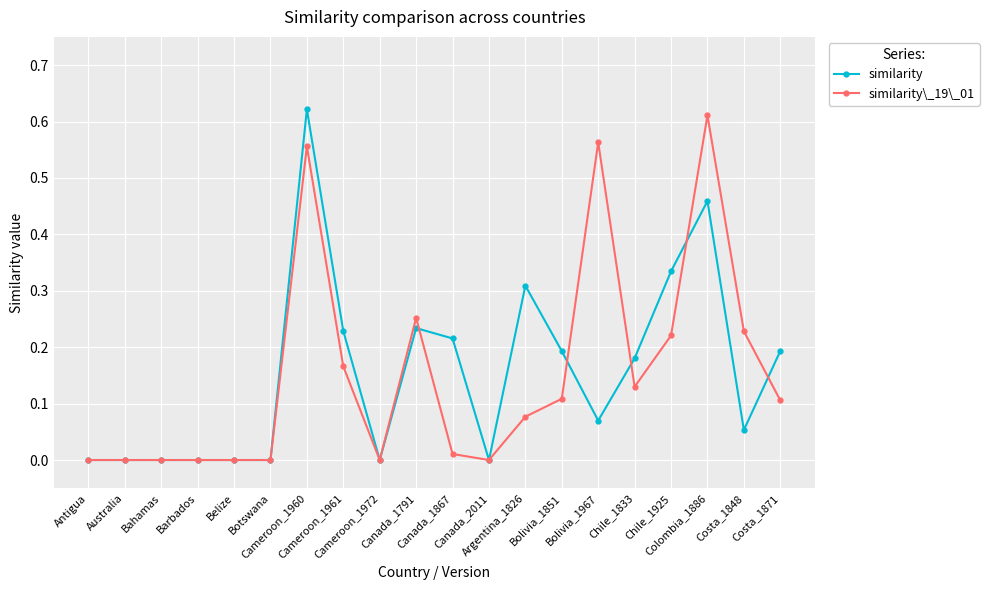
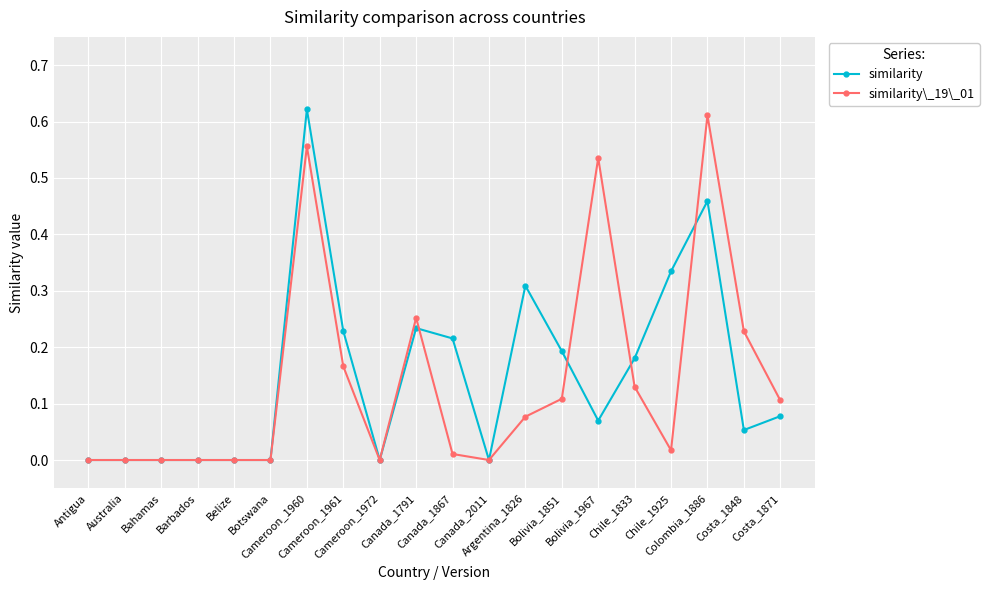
  {
    "similarity": {
      "Cameroon_1960": 0.62,
      "Cameroon_1961": 0.23,
      "Canada_1791": 0.23,
      "Canada_1867": 0.22,
      "Argentina_1826": 0.31,
      "Bolivia_1851": 0.19,
      "Bolivia_1967": 0.07,
      "Chile_1833": 0.18,
      "Chile_1925": 0.33,
      "Colombia_1886": 0.46,
      "Costa_1848": 0.05,
-     "Costa_1871": 0.19
+     "Costa_1871": 0.08
    },
    "similarity\\_19\\_01": {
      "Cameroon_1960": 0.56,
      "Cameroon_1961": 0.17,
      "Canada_1791": 0.25,
      "Canada_1867": 0.01,
      "Argentina_1826": 0.08,
      "Bolivia_1851": 0.11,
-     "Bolivia_1967": 0.56,
+     "Bolivia_1967": 0.54,
      "Chile_1833": 0.13,
-     "Chile_1925": 0.22,
+     "Chile_1925": 0.02,
      "Colombia_1886": 0.61,
      "Costa_1848": 0.23,
      "Costa_1871": 0.11
    }
  }
